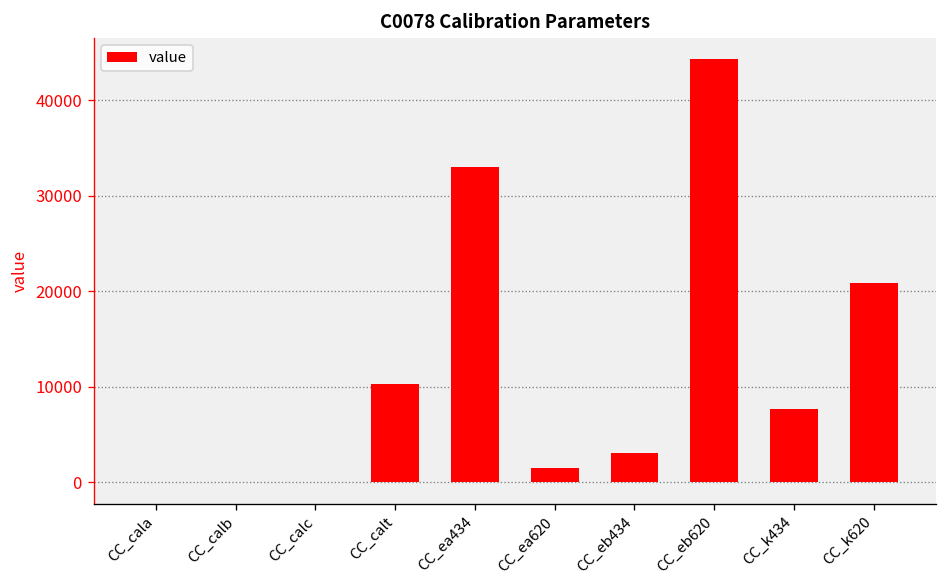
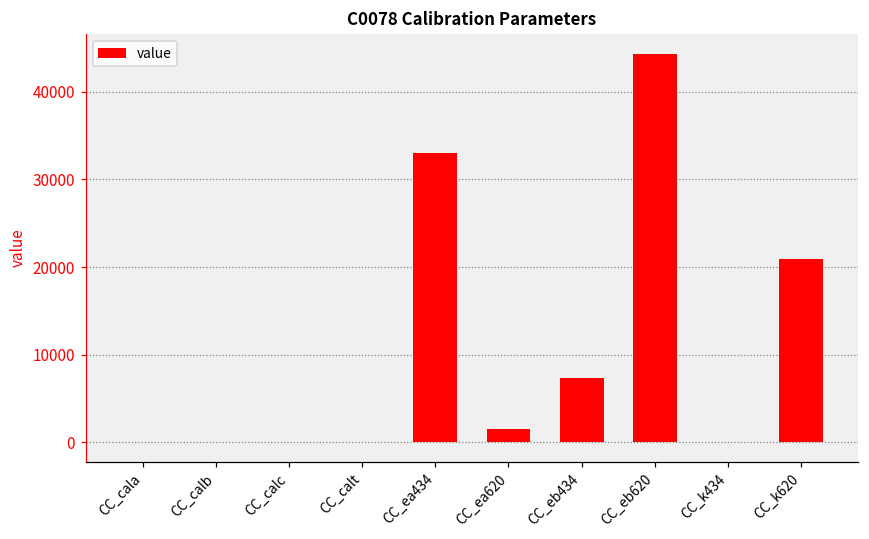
  {
-   "CC_calt": 10000,
+   "CC_calt": 0,
    "CC_ea434": 33000,
    "CC_ea620": 1000,
-   "CC_eb434": 3000,
+   "CC_eb434": 7000,
    "CC_eb620": 44000,
-   "CC_k434": 8000,
+   "CC_k434": 0,
    "CC_k620": 21000
  }
